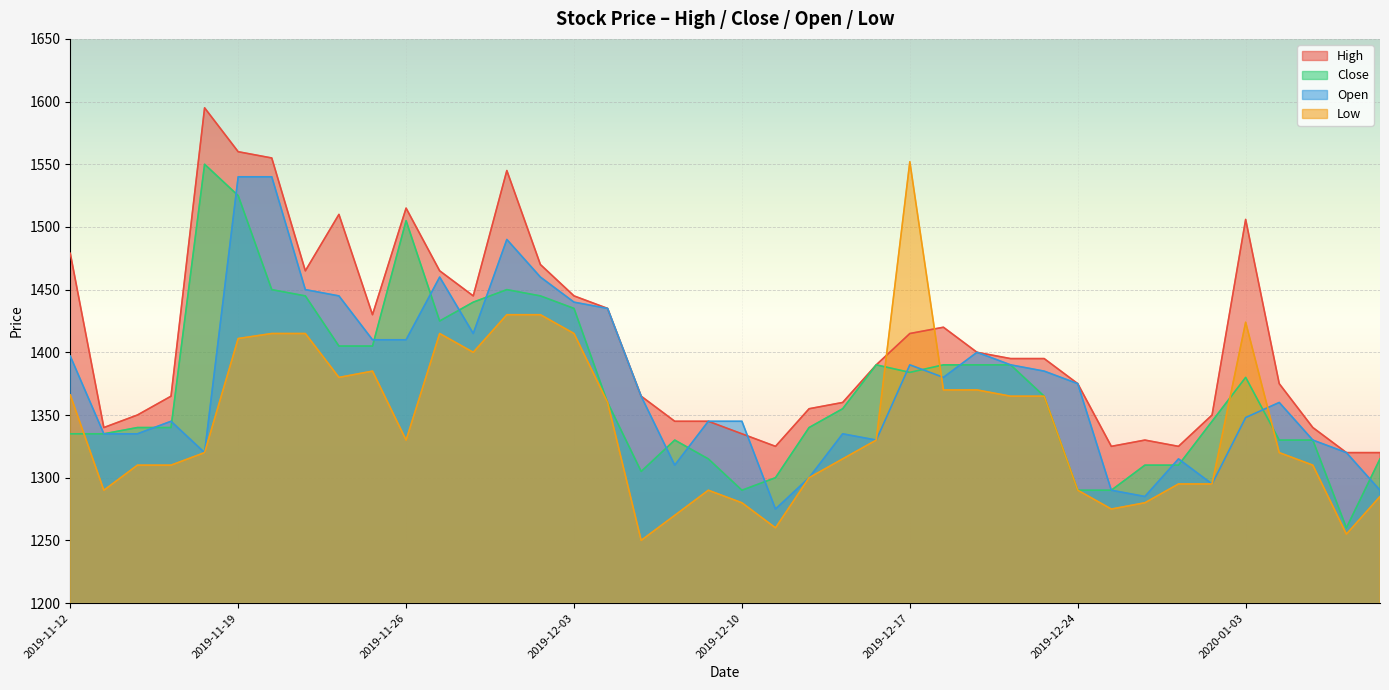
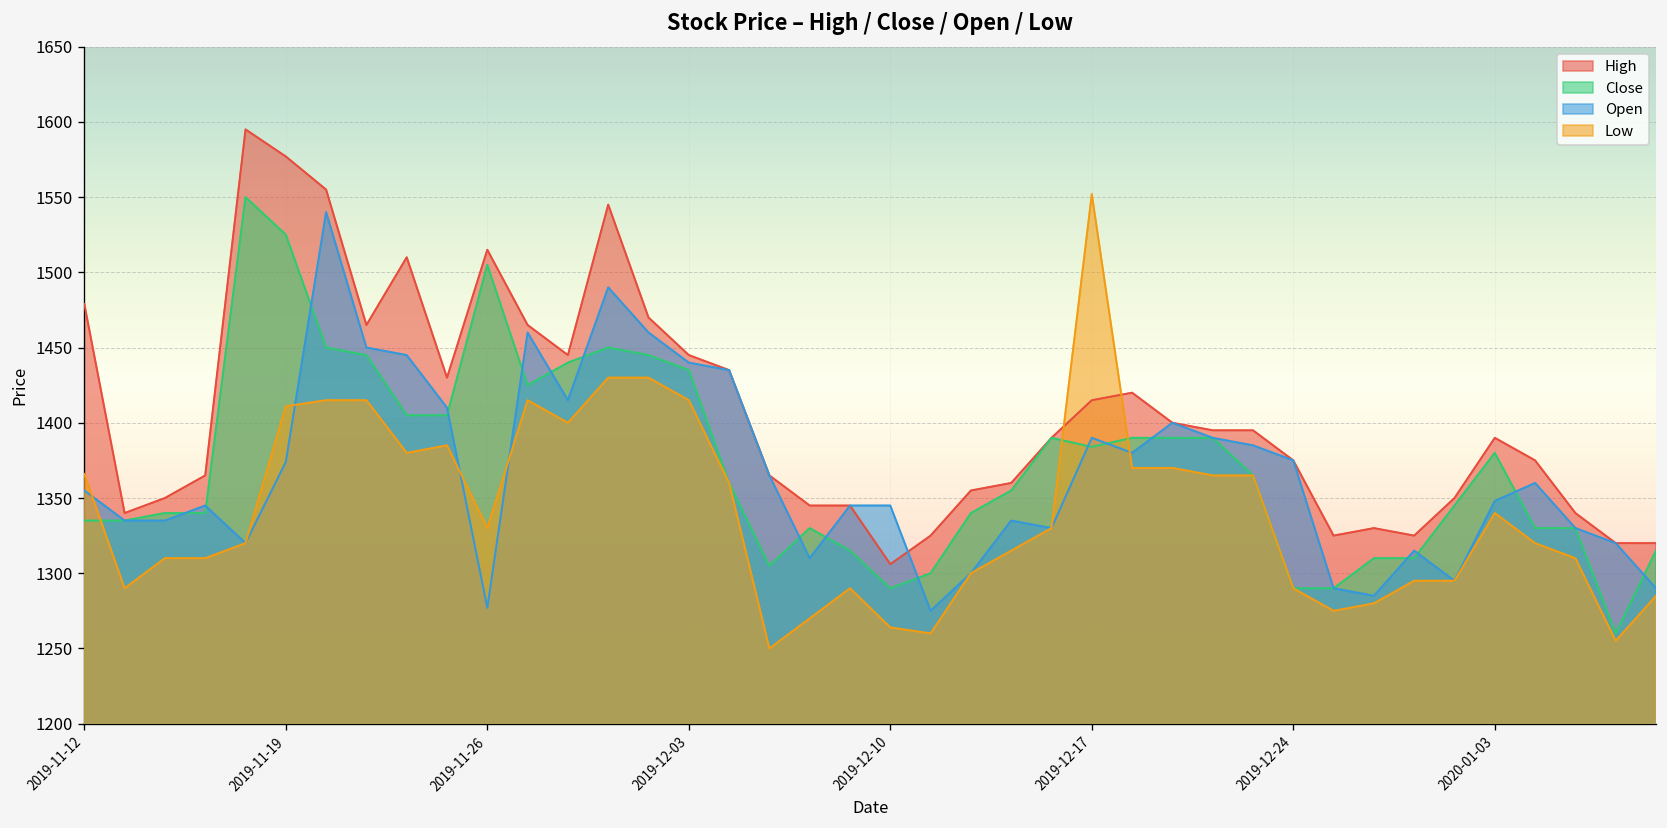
  {
    "High": {
      "2019-11-12": 1479,
-     "2019-11-19": 1560,
+     "2019-11-19": 1577,
      "2019-11-26": 1515,
      "2019-12-03": 1445,
-     "2019-12-10": 1335,
+     "2019-12-10": 1306,
      "2019-12-17": 1415,
-     "2020-01-03": 1506
+     "2020-01-03": 1390
    },
    "Close": {
      "2019-11-12": 1335,
      "2019-11-19": 1525,
      "2019-11-26": 1505,
      "2019-12-03": 1435,
      "2019-12-10": 1290,
      "2019-12-17": 1384,
      "2020-01-03": 1380
    },
    "Open": {
-     "2019-11-12": 1397,
-     "2019-11-19": 1540,
-     "2019-11-26": 1410,
+     "2019-11-12": 1355,
+     "2019-11-19": 1374,
+     "2019-11-26": 1277,
      "2019-12-03": 1440,
      "2019-12-10": 1345,
      "2019-12-17": 1390,
      "2020-01-03": 1348
    },
    "Low": {
      "2019-11-12": 1366,
      "2019-11-19": 1411,
      "2019-11-26": 1330,
      "2019-12-03": 1415,
-     "2019-12-10": 1280,
+     "2019-12-10": 1264,
      "2019-12-17": 1552,
-     "2020-01-03": 1424
+     "2020-01-03": 1340
    }
  }
